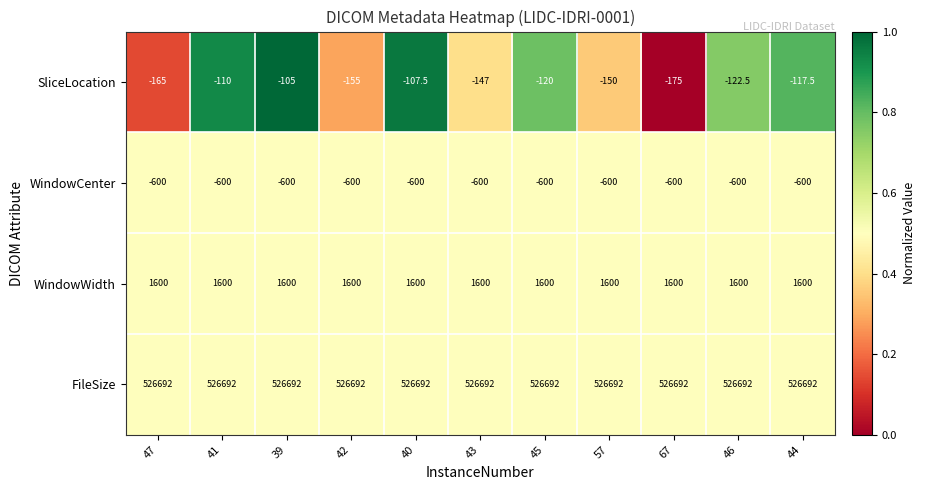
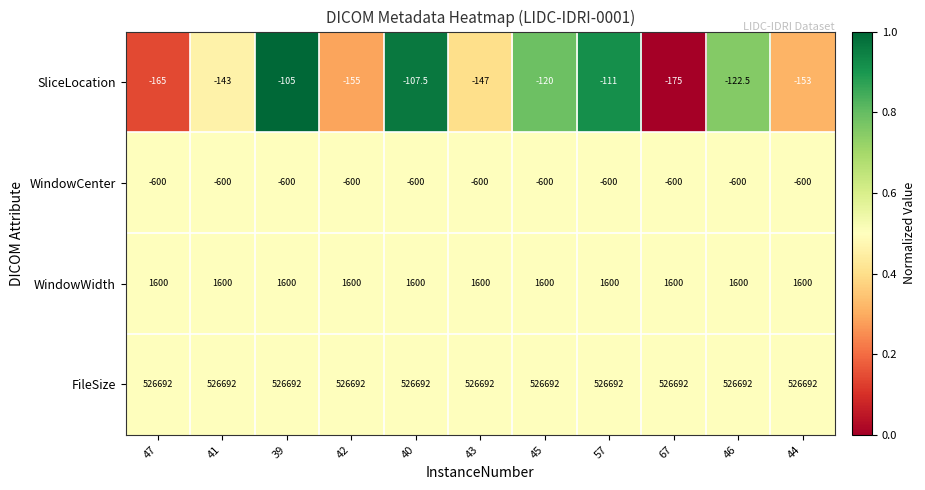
  {
    "SliceLocation": {
      "47": -165,
-     "41": -110,
+     "41": -143,
      "39": -105,
      "42": -155,
      "40": -107.5,
      "43": -147,
      "45": -120,
-     "57": -150,
+     "57": -111,
      "67": -175,
      "46": -122.5,
-     "44": -117.5
+     "44": -153
    },
    "WindowCenter": {
      "47": -600,
      "41": -600,
      "39": -600,
      "42": -600,
      "40": -600,
      "43": -600,
      "45": -600,
      "57": -600,
      "67": -600,
      "46": -600,
      "44": -600
    },
    "WindowWidth": {
      "47": 1600,
      "41": 1600,
      "39": 1600,
      "42": 1600,
      "40": 1600,
      "43": 1600,
      "45": 1600,
      "57": 1600,
      "67": 1600,
      "46": 1600,
      "44": 1600
    },
    "FileSize": {
      "47": 526692,
      "41": 526692,
      "39": 526692,
      "42": 526692,
      "40": 526692,
      "43": 526692,
      "45": 526692,
      "57": 526692,
      "67": 526692,
      "46": 526692,
      "44": 526692
    }
  }
